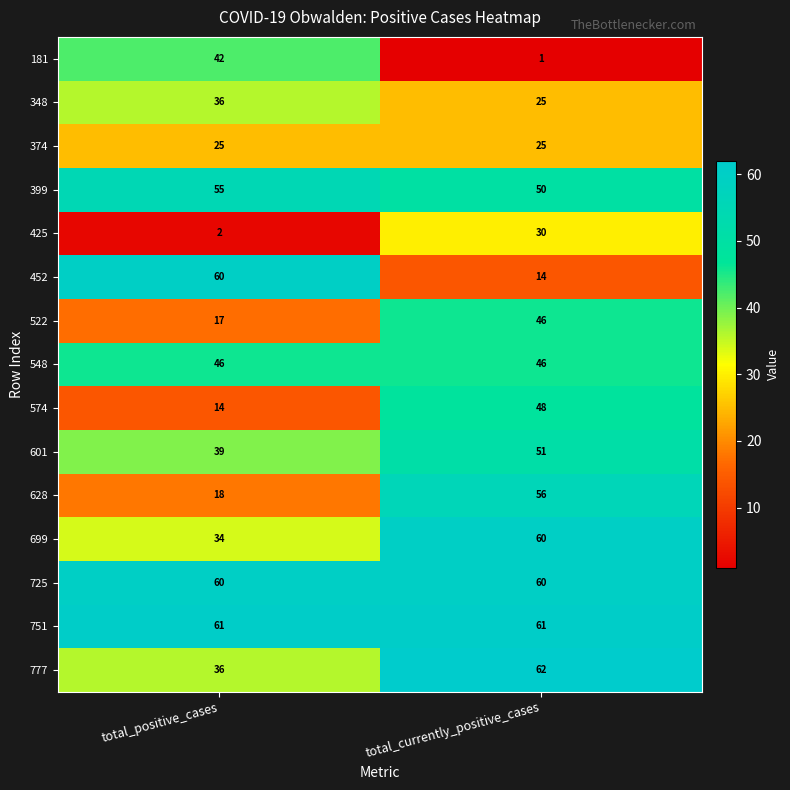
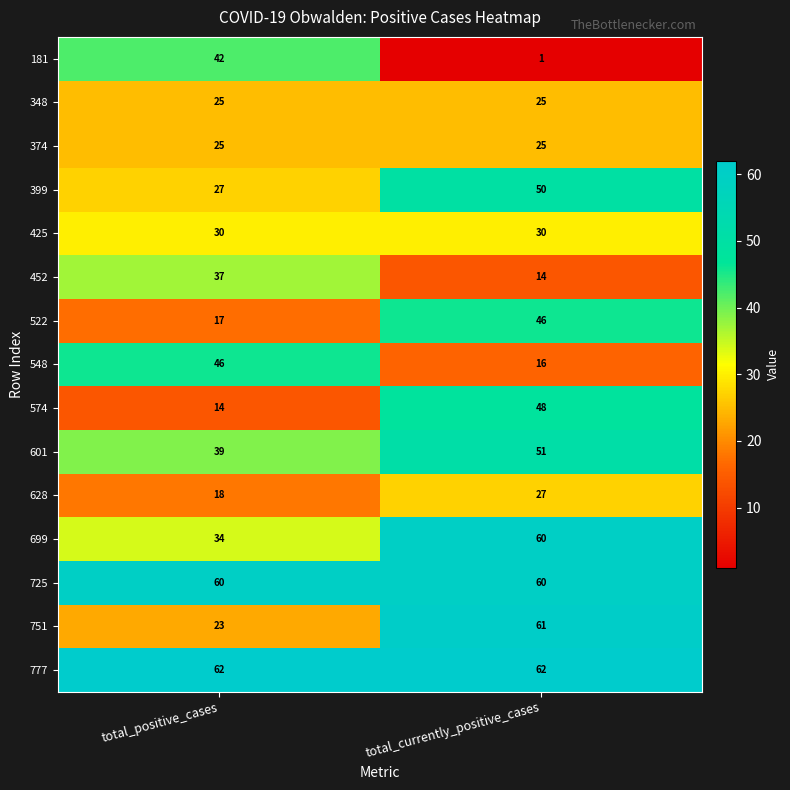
  {
    "181": {
      "total_positive_cases": 42,
      "total_currently_positive_cases": 1
    },
    "348": {
-     "total_positive_cases": 36,
+     "total_positive_cases": 25,
      "total_currently_positive_cases": 25
    },
    "374": {
      "total_positive_cases": 25,
      "total_currently_positive_cases": 25
    },
    "399": {
-     "total_positive_cases": 55,
+     "total_positive_cases": 27,
      "total_currently_positive_cases": 50
    },
    "425": {
-     "total_positive_cases": 2,
+     "total_positive_cases": 30,
      "total_currently_positive_cases": 30
    },
    "452": {
-     "total_positive_cases": 60,
+     "total_positive_cases": 37,
      "total_currently_positive_cases": 14
    },
    "522": {
      "total_positive_cases": 17,
      "total_currently_positive_cases": 46
    },
    "548": {
      "total_positive_cases": 46,
-     "total_currently_positive_cases": 46
+     "total_currently_positive_cases": 16
    },
    "574": {
      "total_positive_cases": 14,
      "total_currently_positive_cases": 48
    },
    "601": {
      "total_positive_cases": 39,
      "total_currently_positive_cases": 51
    },
    "628": {
      "total_positive_cases": 18,
-     "total_currently_positive_cases": 56
+     "total_currently_positive_cases": 27
    },
    "699": {
      "total_positive_cases": 34,
      "total_currently_positive_cases": 60
    },
    "725": {
      "total_positive_cases": 60,
      "total_currently_positive_cases": 60
    },
    "751": {
-     "total_positive_cases": 61,
+     "total_positive_cases": 23,
      "total_currently_positive_cases": 61
    },
    "777": {
-     "total_positive_cases": 36,
+     "total_positive_cases": 62,
      "total_currently_positive_cases": 62
    }
  }
